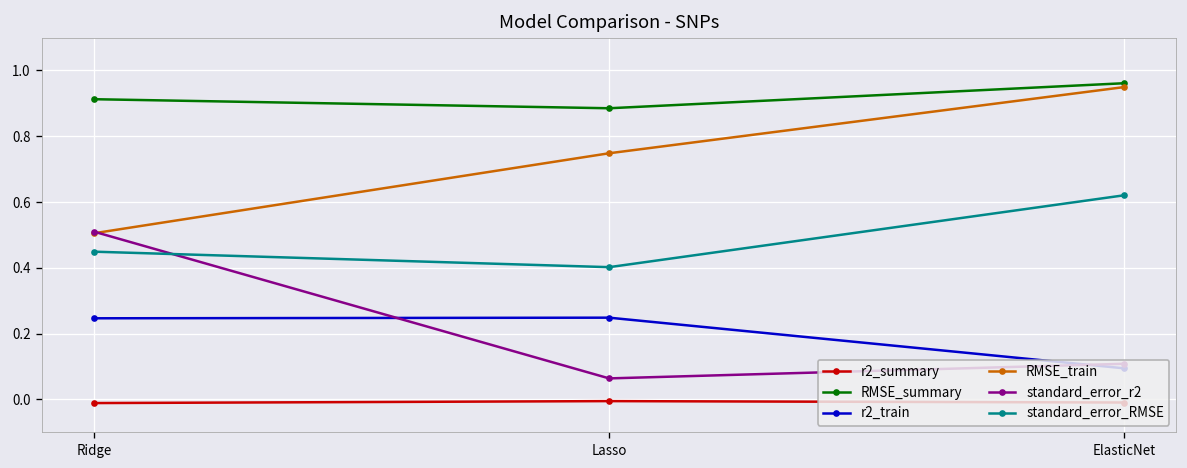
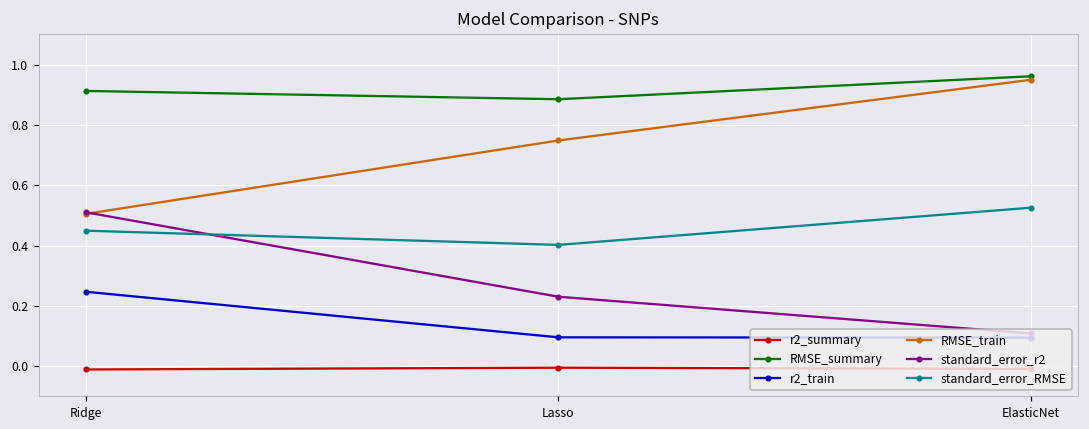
  {
    "r2_summary": {
      "Ridge": -0.01,
      "Lasso": -0.01
    },
    "RMSE_summary": {
      "Ridge": 0.91,
      "Lasso": 0.89,
      "ElasticNet": 0.96
    },
    "r2_train": {
      "Ridge": 0.25,
-     "Lasso": 0.25
+     "Lasso": 0.10
    },
    "RMSE_train": {
      "Lasso": 0.75,
      "ElasticNet": 0.95
    },
    "standard_error_r2": {
-     "Lasso": 0.06,
+     "Lasso": 0.23,
      "ElasticNet": 0.11
    },
    "standard_error_RMSE": {
      "Ridge": 0.45,
      "Lasso": 0.40,
-     "ElasticNet": 0.62
+     "ElasticNet": 0.53
    }
  }
